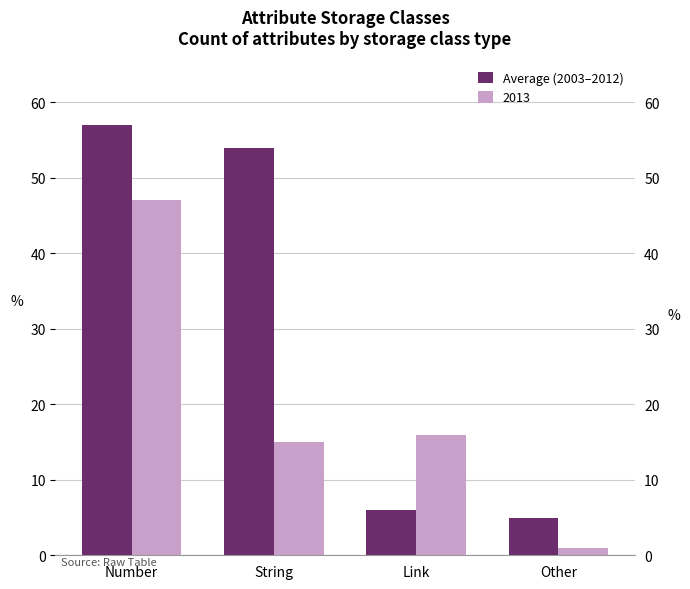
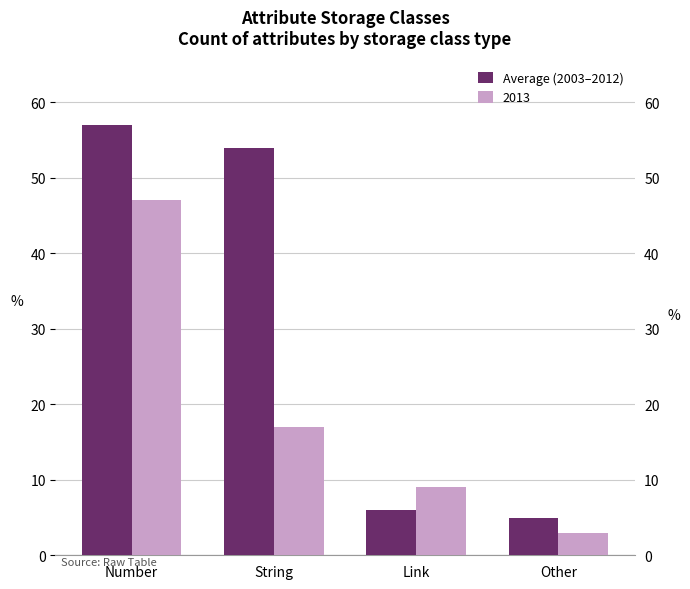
  {
    "Average (2003–2012)": {
      "Number": 57,
      "String": 54,
      "Link": 6,
      "Other": 5
    },
    "2013": {
      "Number": 47,
-     "String": 15,
-     "Link": 16,
-     "Other": 1
+     "String": 17,
+     "Link": 9,
+     "Other": 3
    }
  }
